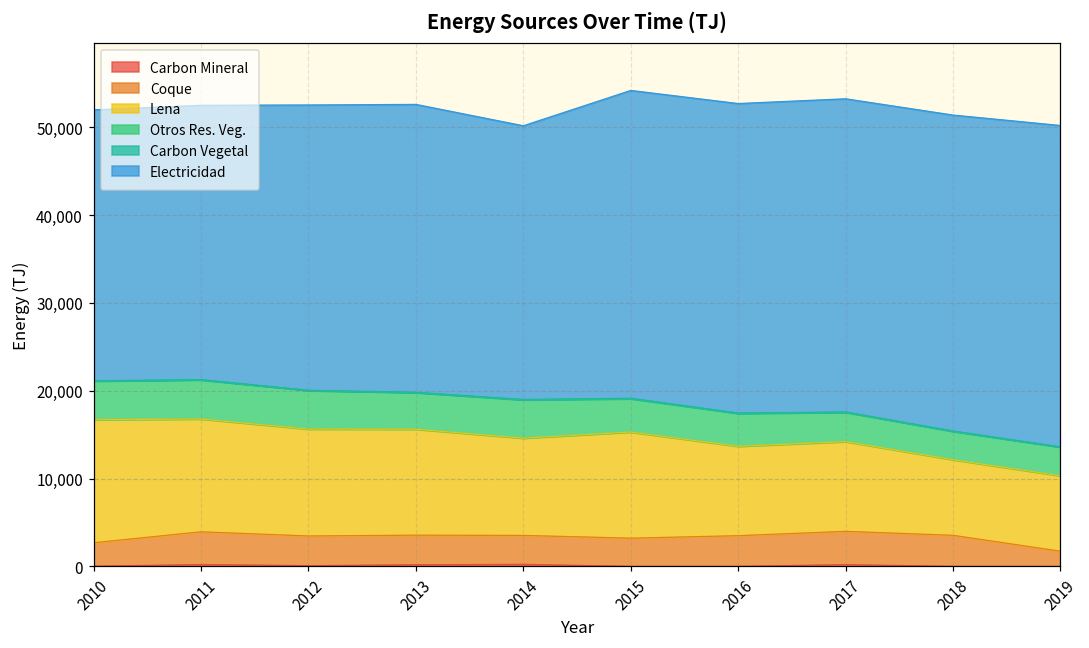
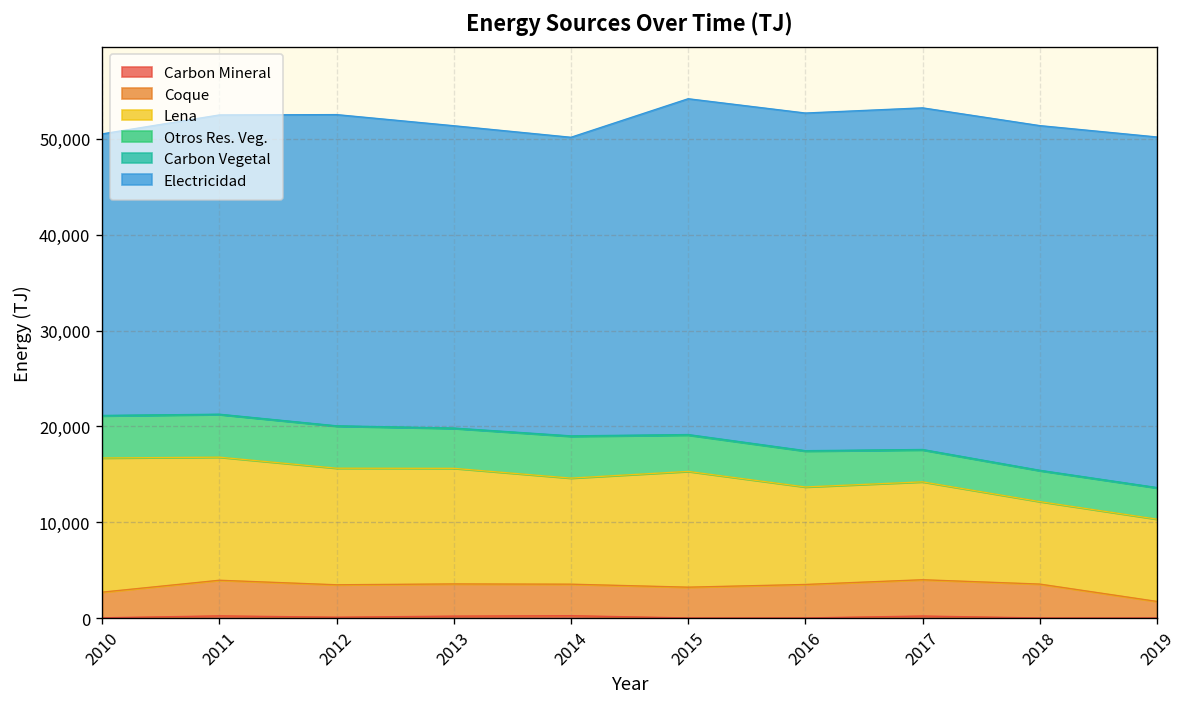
  {
    "Lena": {
      "2010": "14,000",
      "2011": "13,000",
      "2012": "12,000",
      "2013": "12,000",
      "2014": "11,000",
      "2015": "12,000",
      "2016": "10,000",
      "2017": "10,000",
      "2018": "9,000",
      "2019": "9,000"
    },
    "Electricidad": {
-     "2010": "31,000",
+     "2010": "29,000",
      "2012": "32,000",
-     "2013": "33,000",
+     "2013": "32,000",
      "2014": "31,000",
      "2015": "35,000",
      "2016": "35,000",
      "2017": "36,000",
      "2018": "36,000",
      "2019": "37,000"
    }
  }
